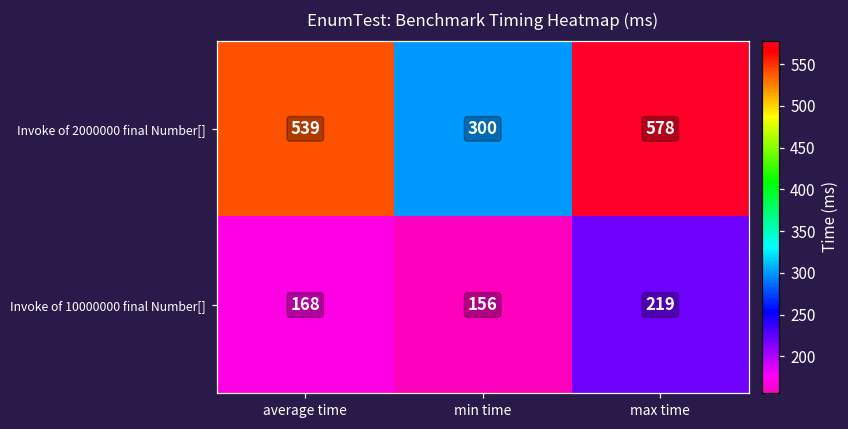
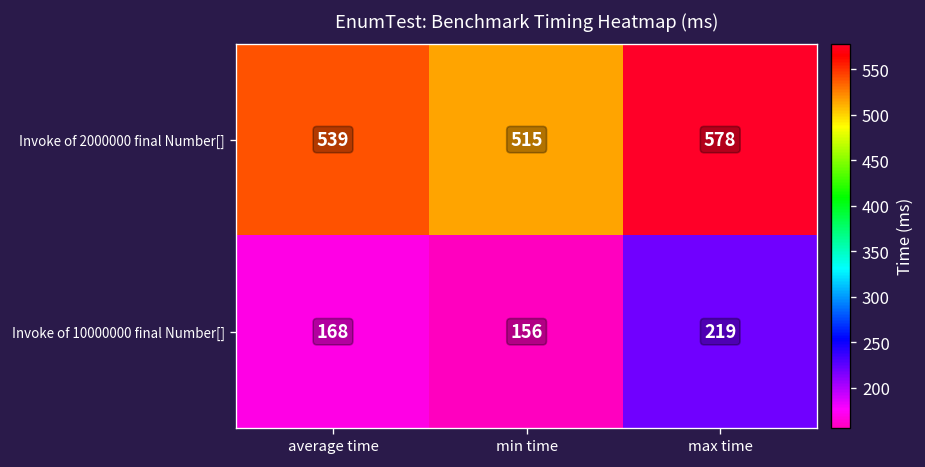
  {
    "Invoke of 2000000 final Number[]": {
-     "min time": 300
+     "min time": 515
    }
  }
